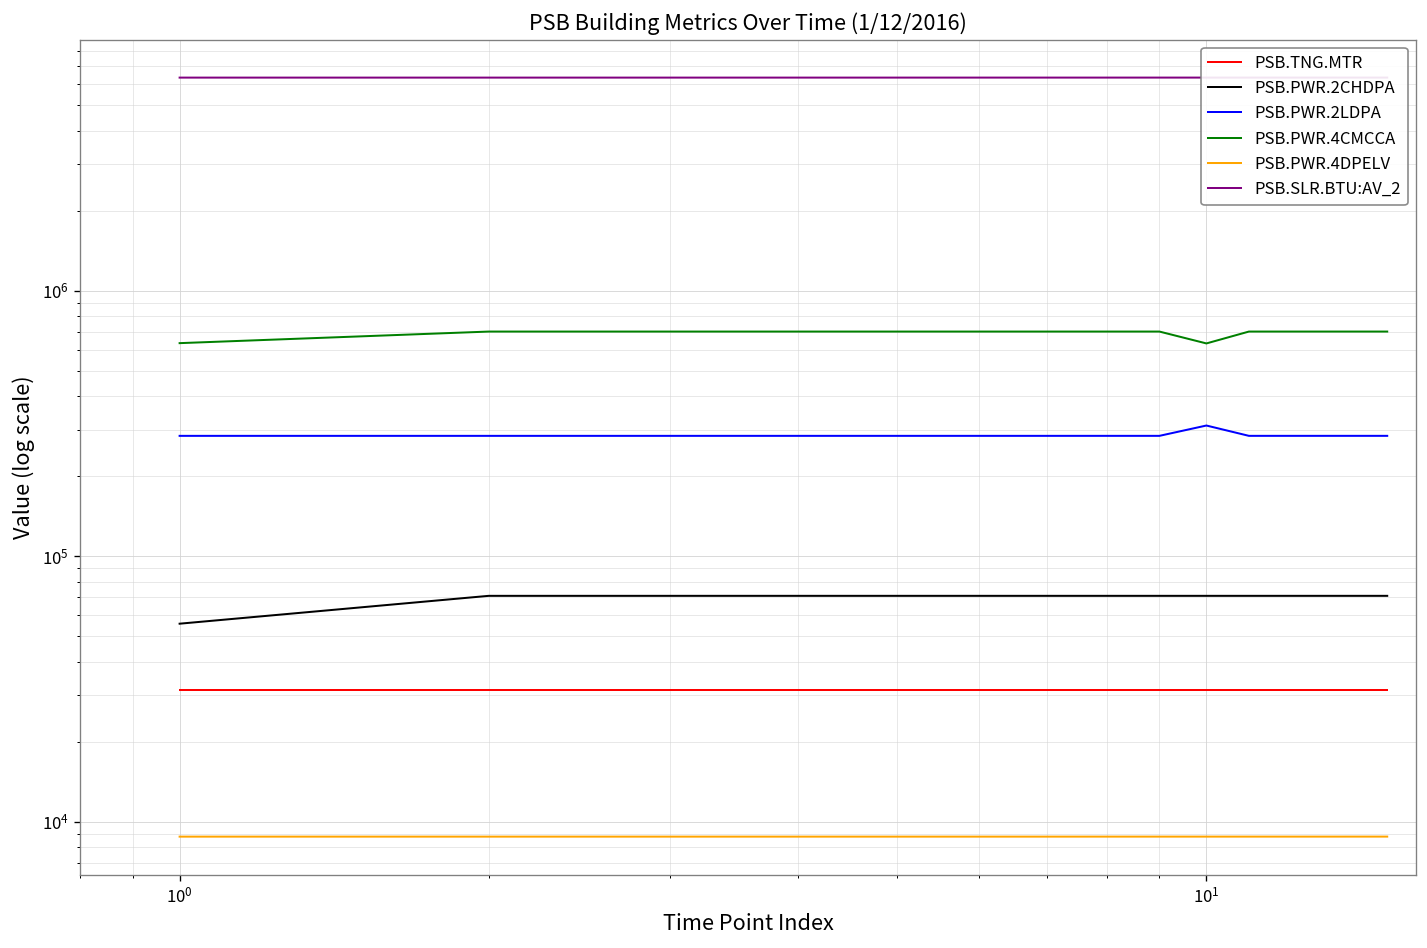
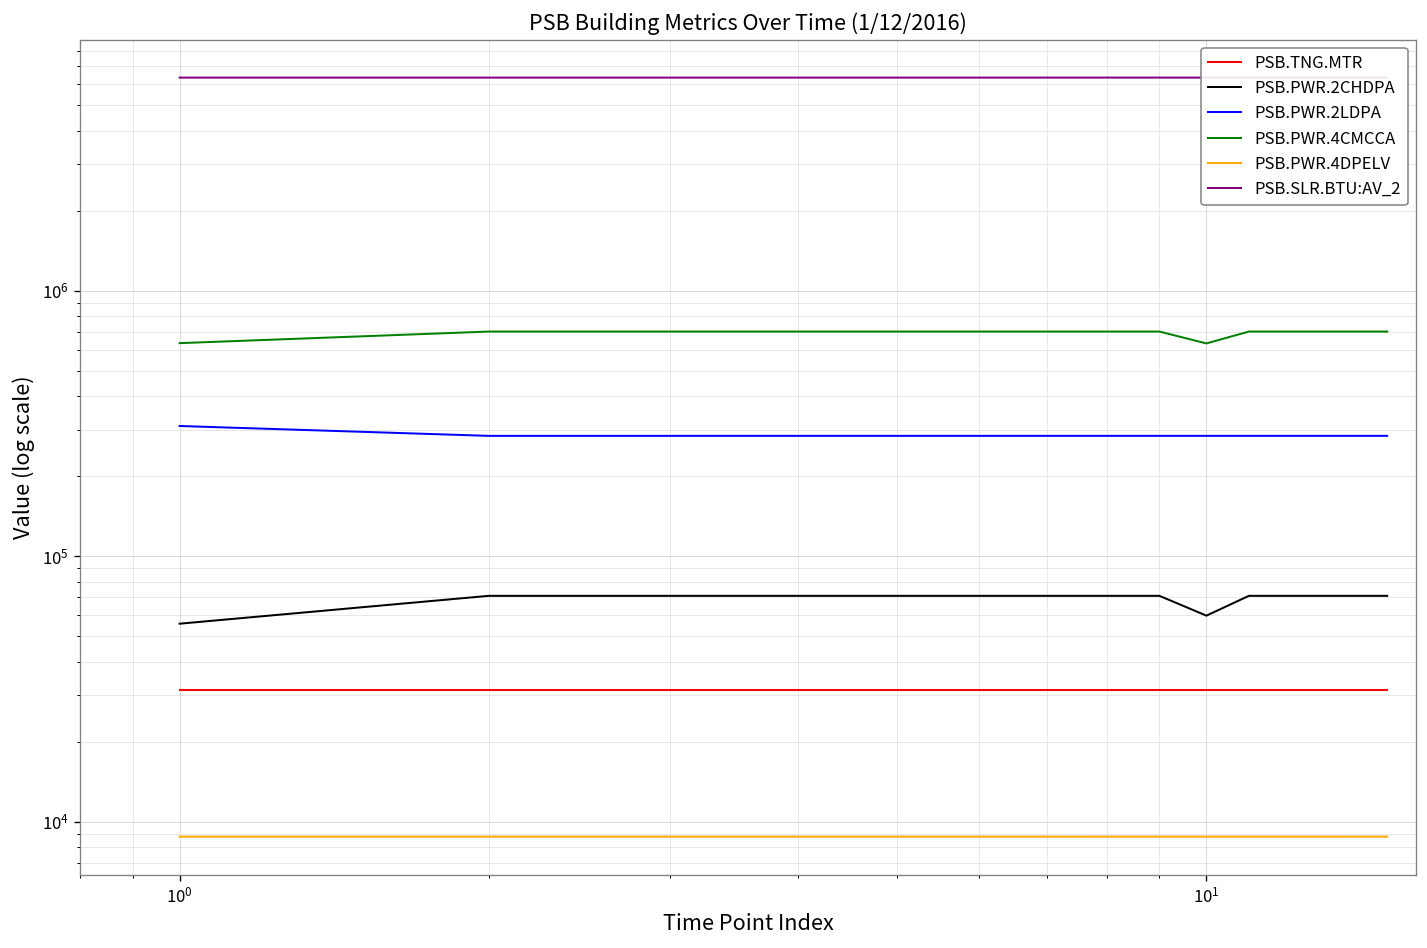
  {
    "PSB.TNG.MTR": {
      "10^0": 31000,
      "10^1": 31000
    },
    "PSB.PWR.2CHDPA": {
      "10^0": 56000,
-     "10^1": 71000
+     "10^1": 60000
    },
    "PSB.PWR.2LDPA": {
-     "10^0": 280000,
-     "10^1": 310000
+     "10^0": 310000,
+     "10^1": 280000
    },
    "PSB.PWR.4CMCCA": {
      "10^0": 630000,
      "10^1": 630000
    },
    "PSB.PWR.4DPELV": {
      "10^0": 8800,
      "10^1": 8800
    },
    "PSB.SLR.BTU:AV_2": {
      "10^0": 6400000
    }
  }
